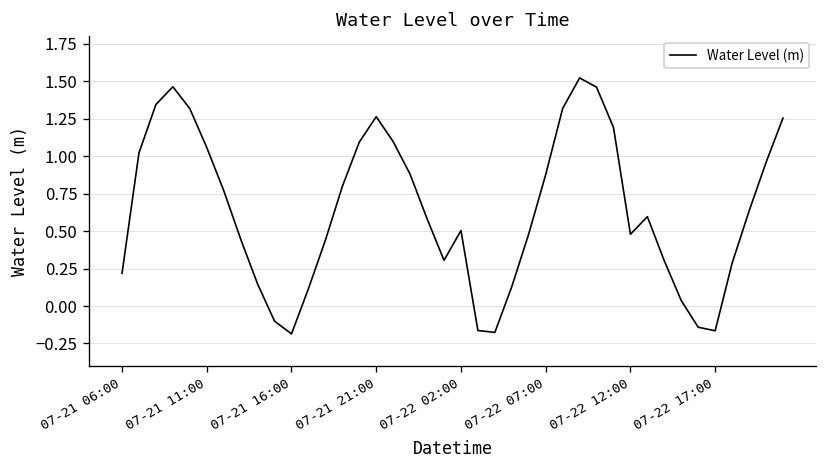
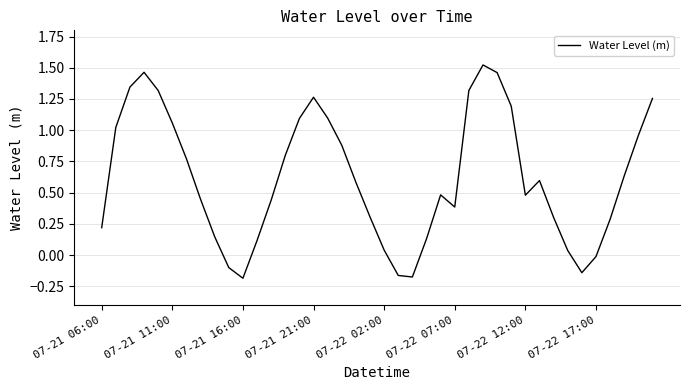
  {
    "07-21 06:00": 0.22,
    "07-21 11:00": 1.06,
    "07-21 16:00": -0.19,
    "07-21 21:00": 1.26,
-   "07-22 02:00": 0.50,
-   "07-22 07:00": 0.88,
+   "07-22 02:00": 0.04,
+   "07-22 07:00": 0.38,
    "07-22 12:00": 0.48,
-   "07-22 17:00": -0.17
+   "07-22 17:00": -0.01
  }
